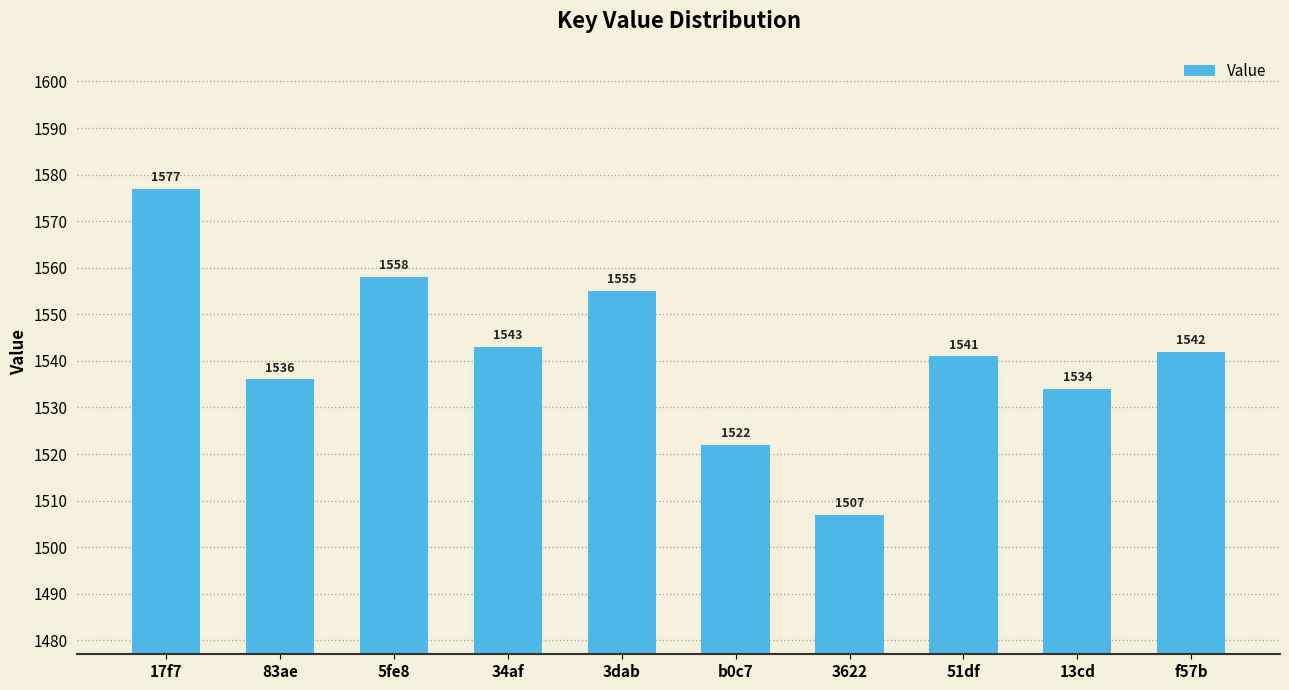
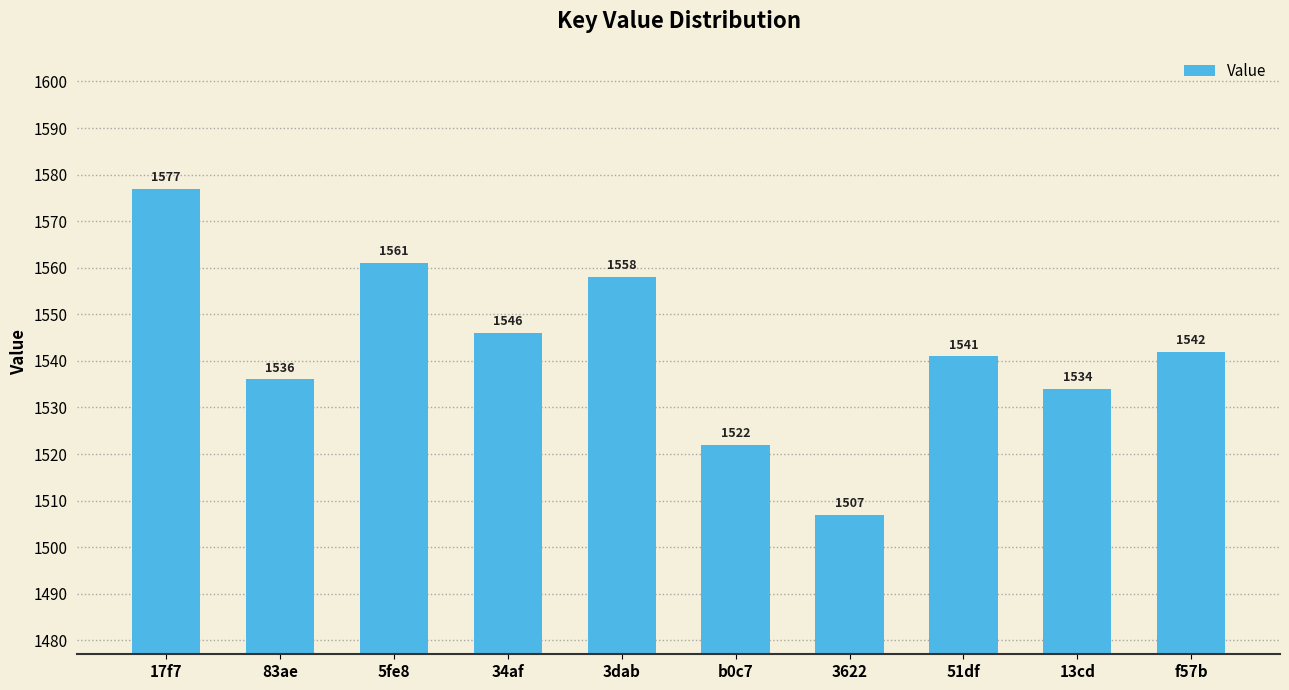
  {
    "17f7": 1577,
    "83ae": 1536,
-   "5fe8": 1558,
-   "34af": 1543,
-   "3dab": 1555,
+   "5fe8": 1561,
+   "34af": 1546,
+   "3dab": 1558,
    "b0c7": 1522,
    "3622": 1507,
    "51df": 1541,
    "13cd": 1534,
    "f57b": 1542
  }
